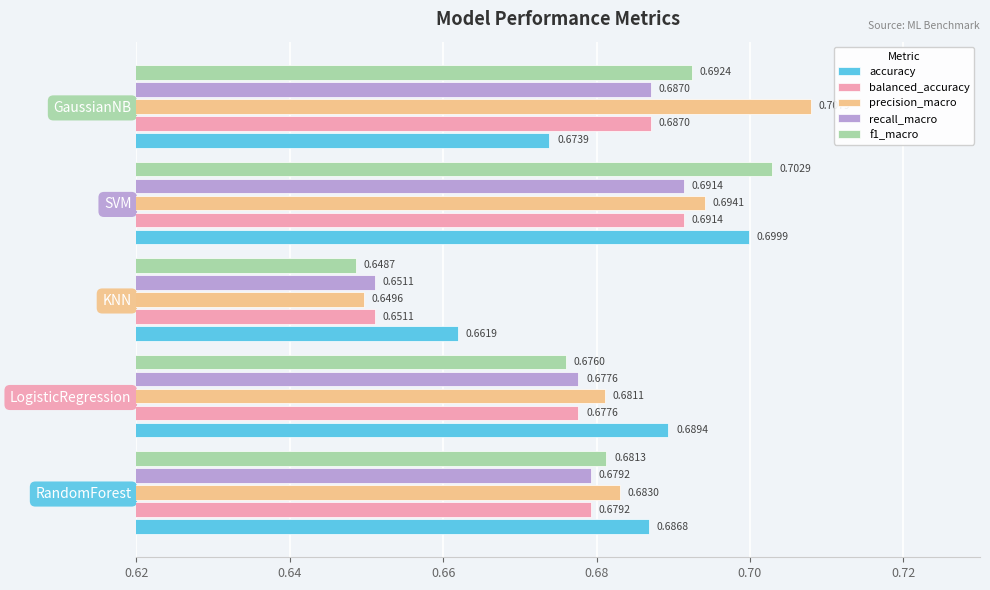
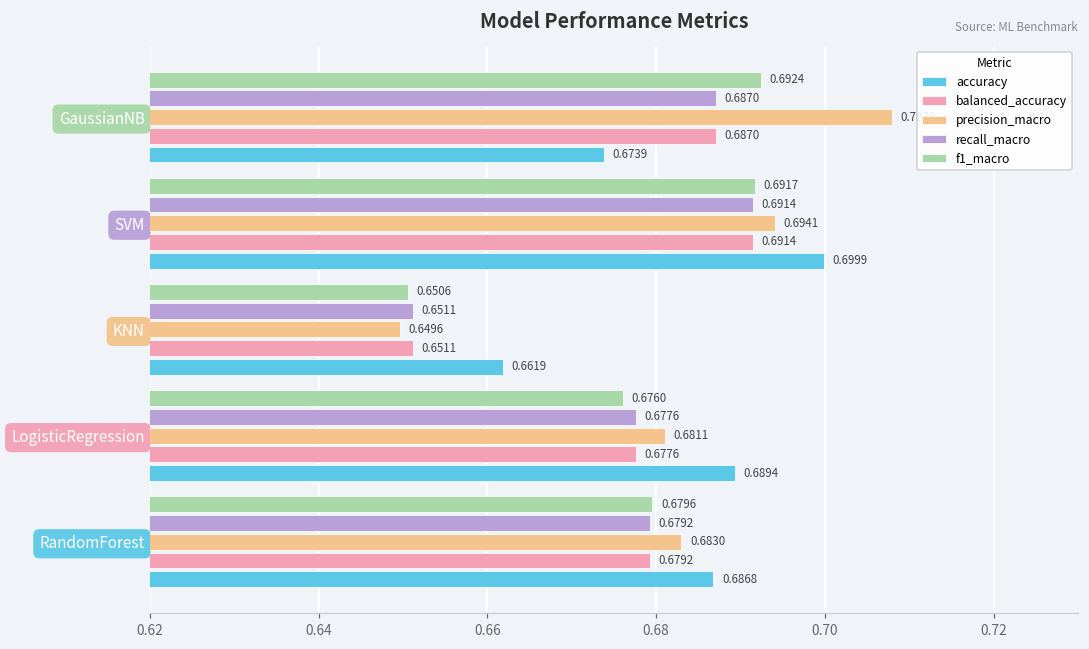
  {
    "accuracy": {
      "GaussianNB": 0.6739,
      "SVM": 0.6999,
      "KNN": 0.6619,
      "LogisticRegression": 0.6894,
      "RandomForest": 0.6868
    },
    "recall_macro": {
      "GaussianNB": 0.6870,
      "SVM": 0.6914,
      "KNN": 0.6511,
      "LogisticRegression": 0.6776,
      "RandomForest": 0.6792
    },
    "f1_macro": {
      "GaussianNB": 0.6924,
-     "SVM": 0.7029,
-     "KNN": 0.6487,
+     "SVM": 0.6917,
+     "KNN": 0.6506,
      "LogisticRegression": 0.6760,
-     "RandomForest": 0.6813
+     "RandomForest": 0.6796
    }
  }
